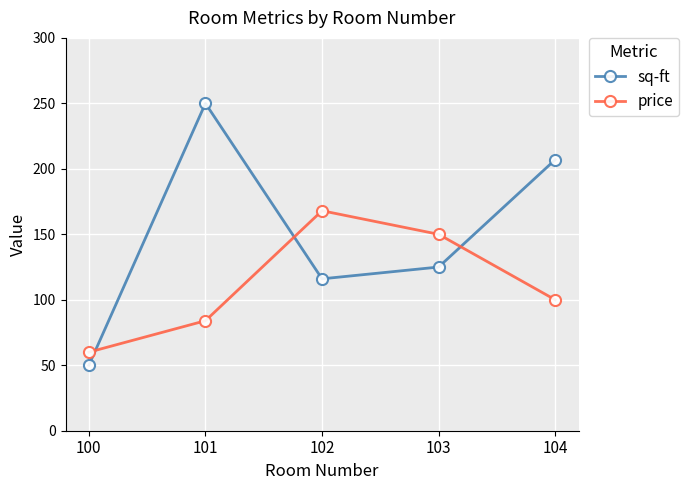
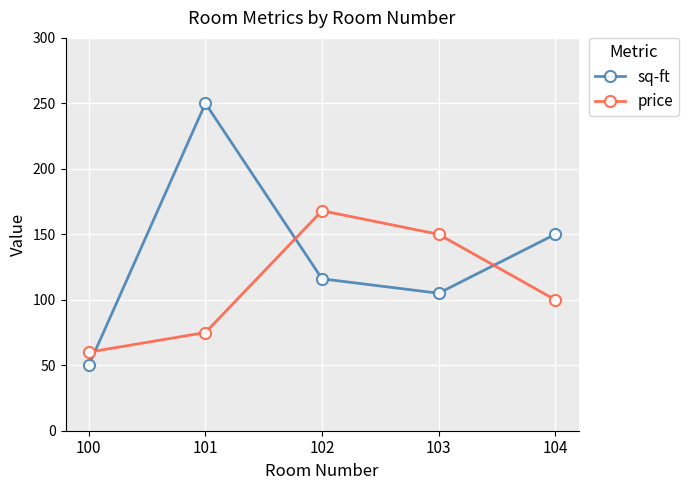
  {
    "sq-ft": {
      "100": 50,
      "101": 250,
      "102": 116,
-     "103": 125,
-     "104": 207
+     "103": 105,
+     "104": 150
    },
    "price": {
      "100": 60,
-     "101": 84,
+     "101": 75,
      "102": 168,
      "103": 150,
      "104": 100
    }
  }
